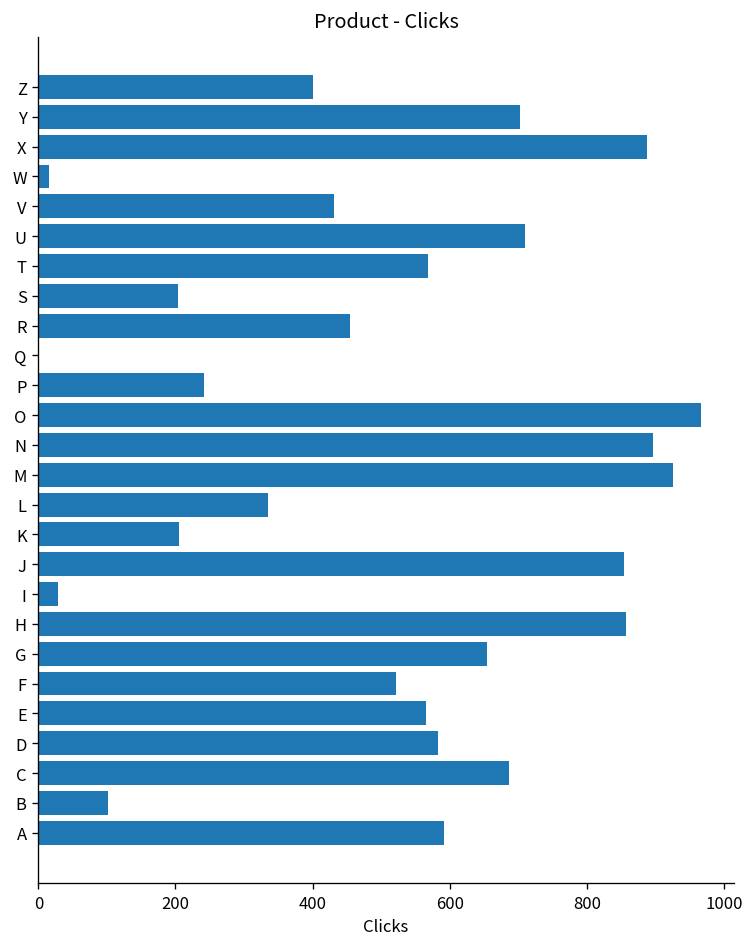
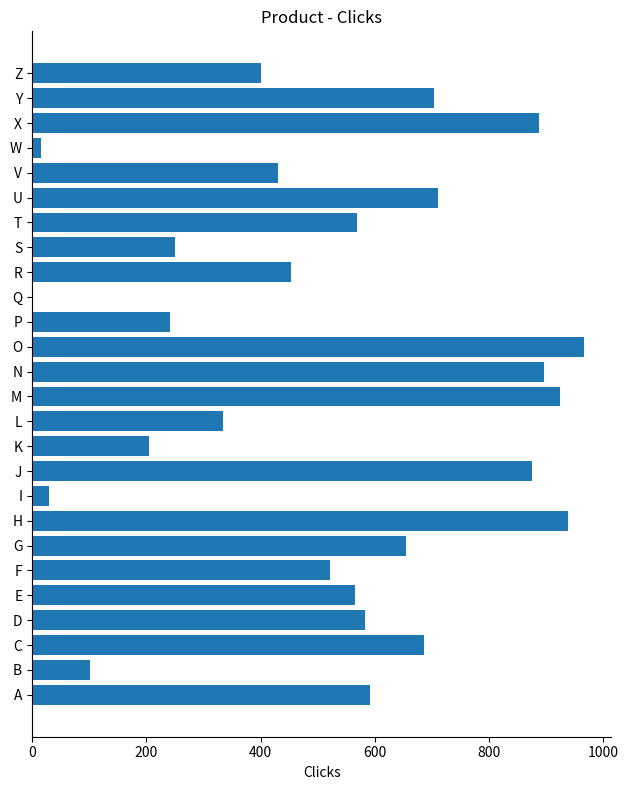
  {
    "Z": 400,
    "Y": 700,
    "X": 890,
    "W": 20,
    "V": 430,
    "U": 710,
    "T": 570,
-   "S": 200,
+   "S": 250,
    "R": 450,
    "Q": 0,
    "P": 240,
    "O": 970,
    "N": 900,
    "M": 930,
    "L": 340,
    "K": 210,
-   "J": 850,
+   "J": 880,
    "I": 30,
-   "H": 860,
+   "H": 940,
    "G": 650,
    "F": 520,
    "E": 570,
    "D": 580,
    "C": 690,
    "B": 100,
    "A": 590
  }
